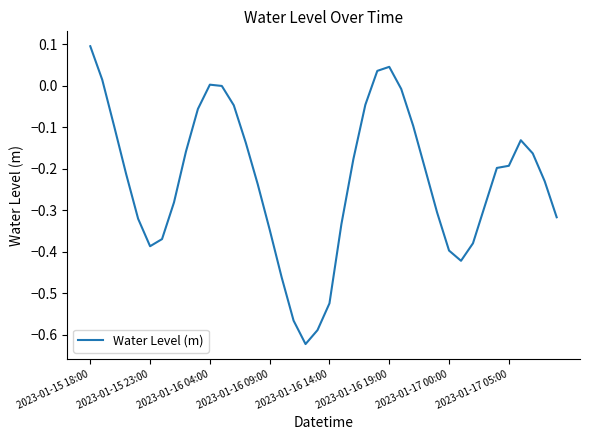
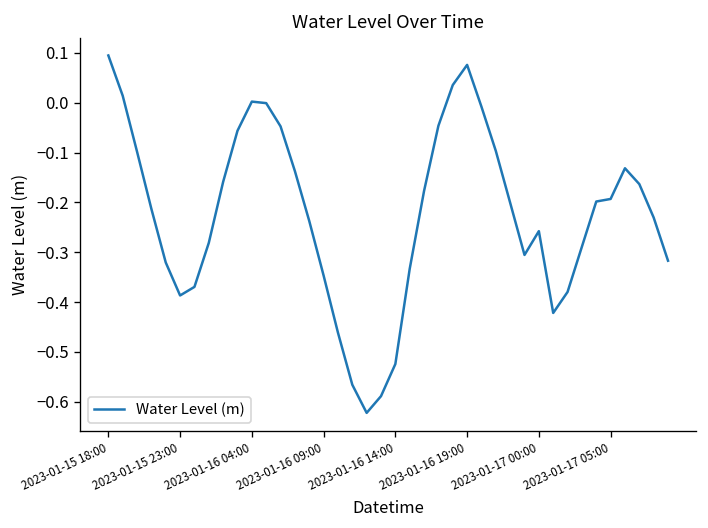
  {
    "2023-01-15 18:00": 0.09,
    "2023-01-15 23:00": -0.39,
    "2023-01-16 04:00": 0.00,
    "2023-01-16 09:00": -0.35,
    "2023-01-16 14:00": -0.52,
-   "2023-01-16 19:00": 0.05,
-   "2023-01-17 00:00": -0.40,
+   "2023-01-16 19:00": 0.08,
+   "2023-01-17 00:00": -0.26,
    "2023-01-17 05:00": -0.19
  }
